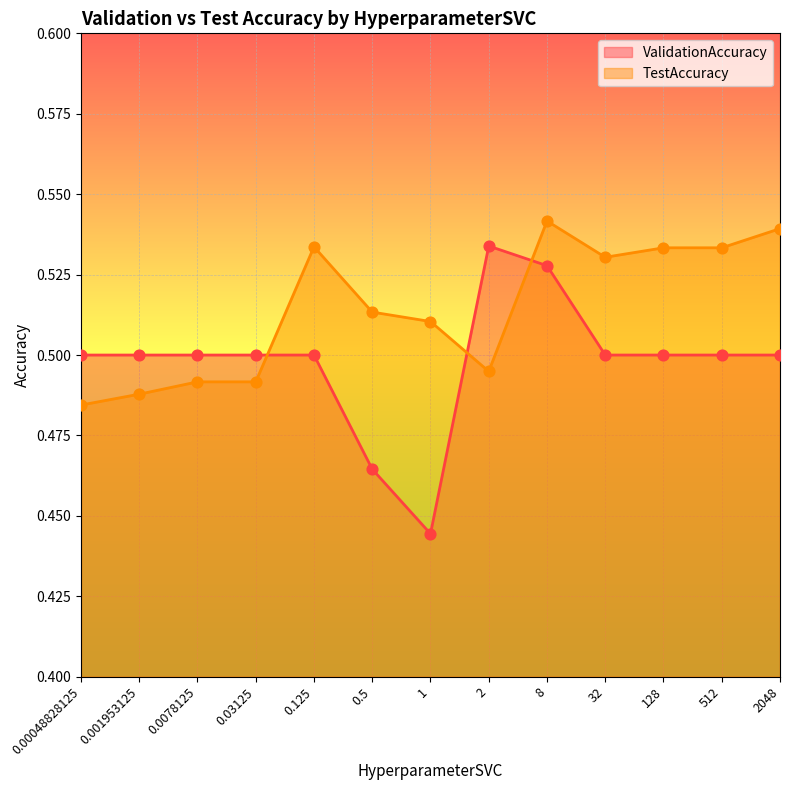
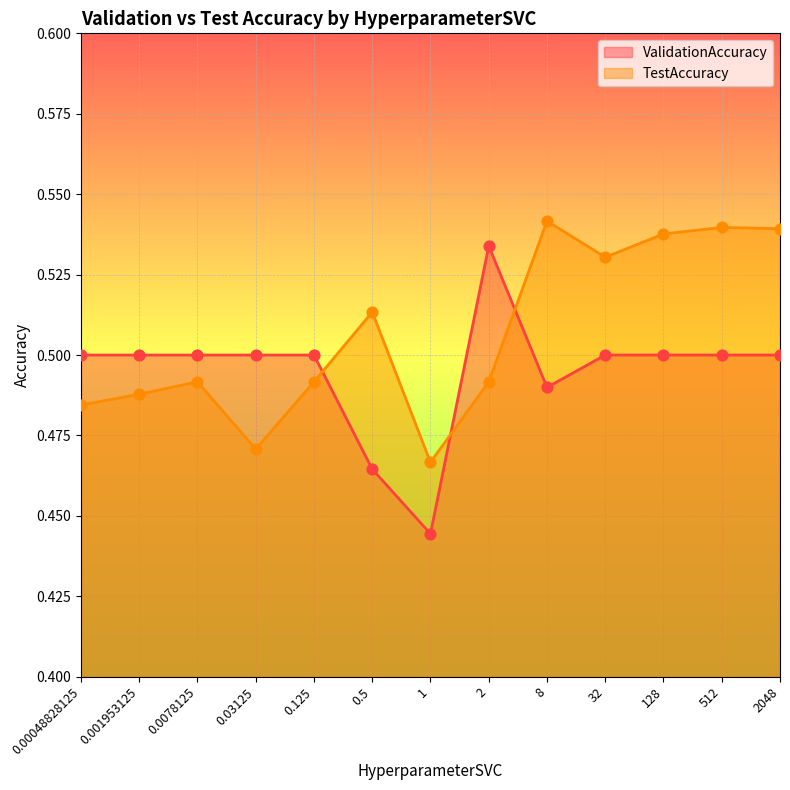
  {
    "ValidationAccuracy": {
      "0.00048828125": 0.500,
      "0.001953125": 0.500,
      "0.0078125": 0.500,
      "0.03125": 0.500,
      "0.125": 0.500,
      "0.5": 0.465,
      "1": 0.444,
      "2": 0.534,
-     "8": 0.528,
+     "8": 0.490,
      "32": 0.500,
      "128": 0.500,
      "512": 0.500,
      "2048": 0.500
    },
    "TestAccuracy": {
      "0.00048828125": 0.484,
      "0.001953125": 0.488,
      "0.0078125": 0.492,
-     "0.03125": 0.492,
-     "0.125": 0.534,
+     "0.03125": 0.471,
+     "0.125": 0.492,
      "0.5": 0.513,
-     "1": 0.510,
-     "2": 0.495,
+     "1": 0.467,
+     "2": 0.492,
      "8": 0.542,
      "32": 0.530,
-     "128": 0.533,
-     "512": 0.533,
+     "128": 0.538,
+     "512": 0.540,
      "2048": 0.539
    }
  }
